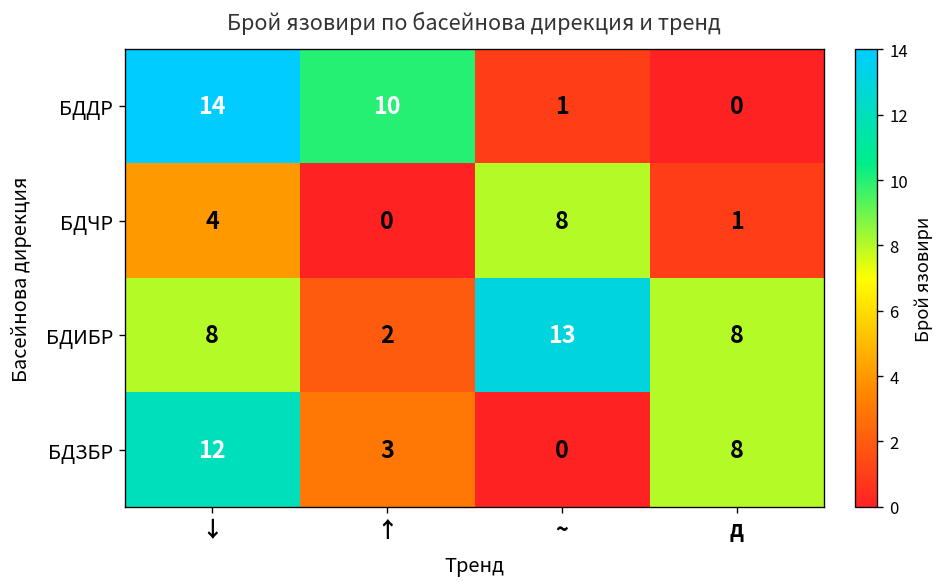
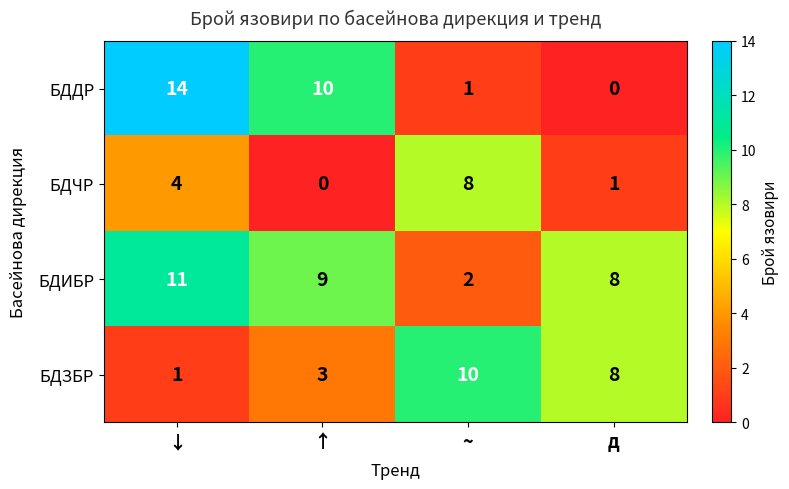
  {
    "БДДР": {
      "↓": 14,
      "↑": 10,
      "~": 1,
      "д": 0
    },
    "БДЧР": {
      "↓": 4,
      "↑": 0,
      "~": 8,
      "д": 1
    },
    "БДИБР": {
-     "↓": 8,
-     "↑": 2,
-     "~": 13,
+     "↓": 11,
+     "↑": 9,
+     "~": 2,
      "д": 8
    },
    "БДЗБР": {
-     "↓": 12,
+     "↓": 1,
      "↑": 3,
-     "~": 0,
+     "~": 10,
      "д": 8
    }
  }
